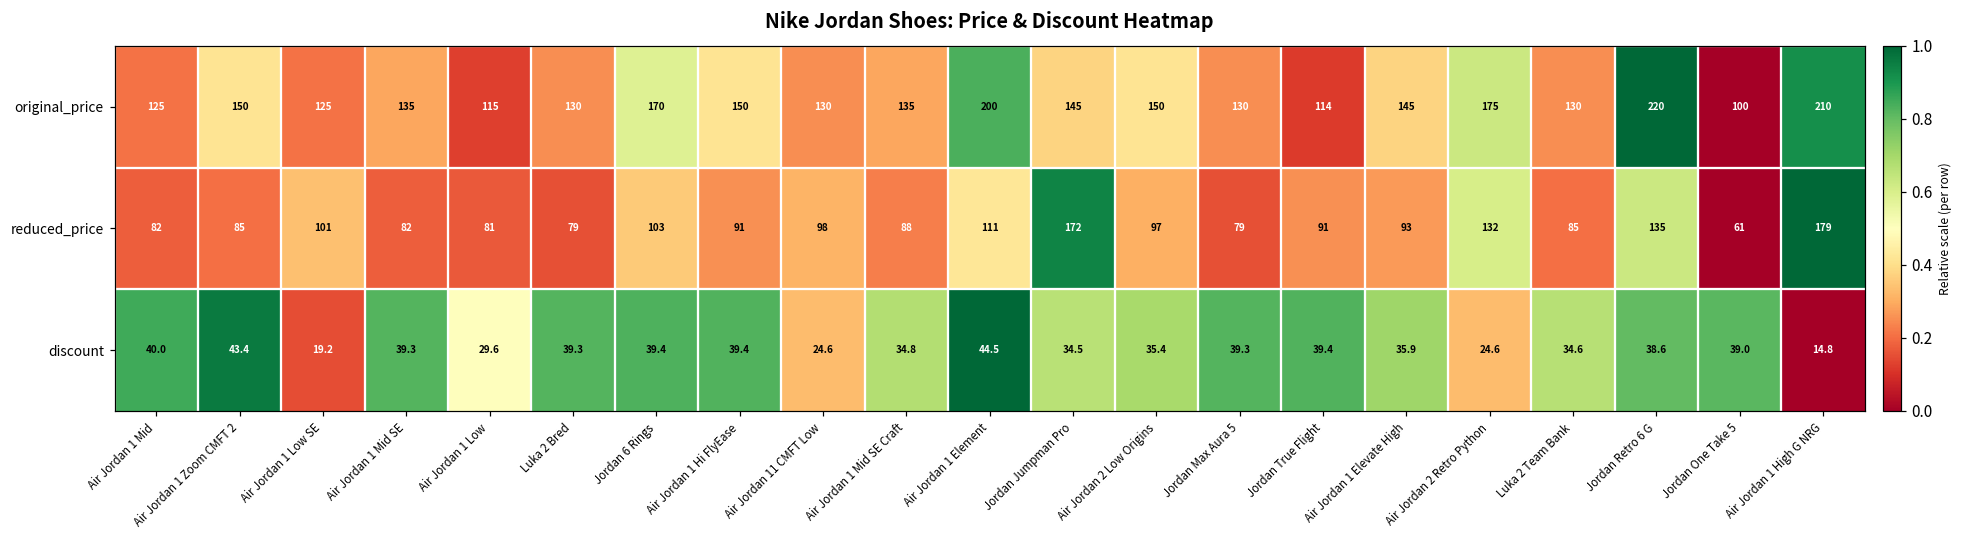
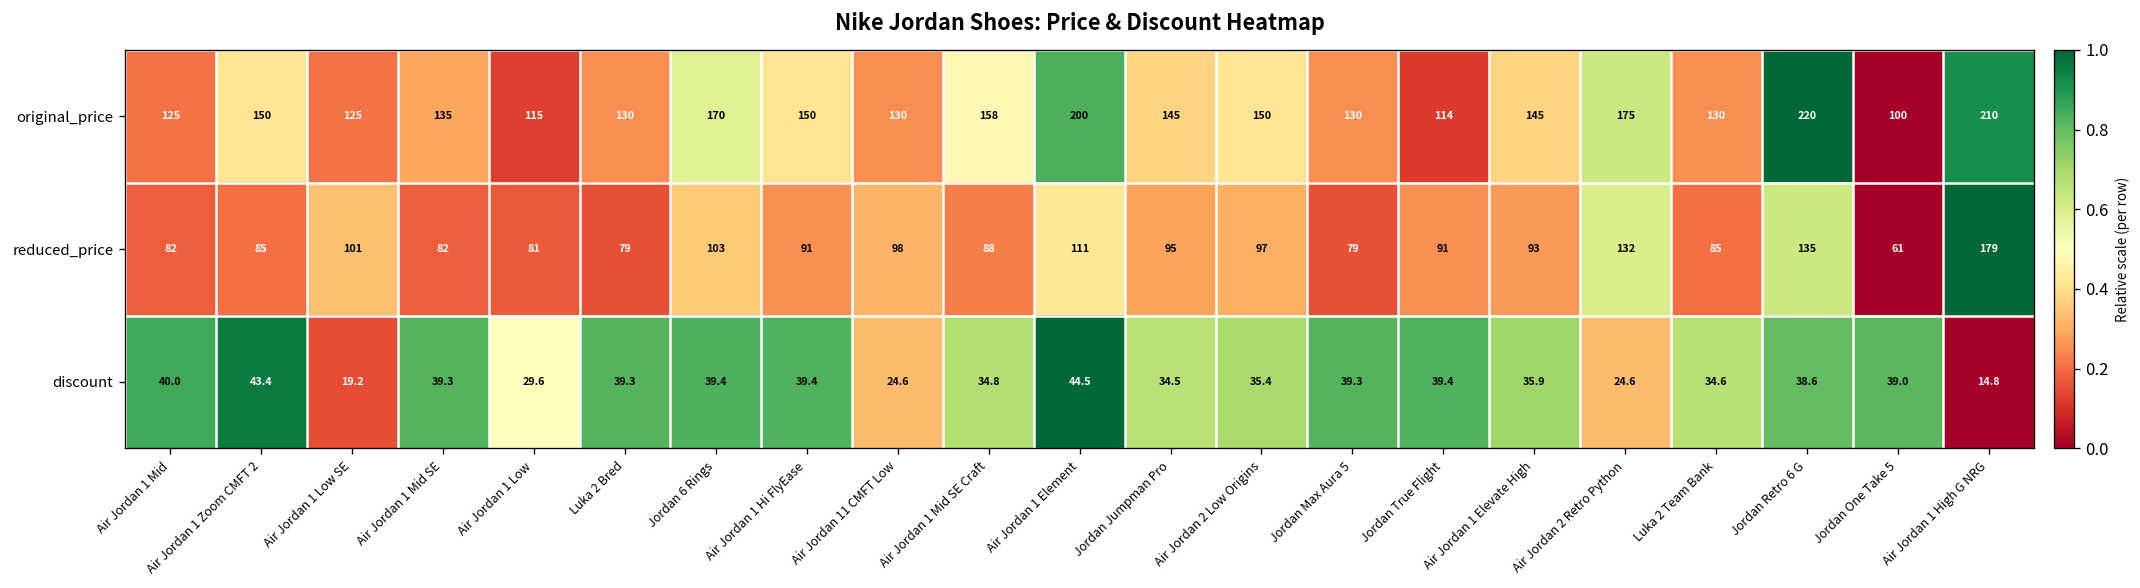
  {
    "original_price": {
      "Air Jordan 1 Mid": 125,
      "Air Jordan 1 Zoom CMFT 2": 150,
      "Air Jordan 1 Low SE": 125,
      "Air Jordan 1 Mid SE": 135,
      "Air Jordan 1 Low": 115,
      "Luka 2 Bred": 130,
      "Jordan 6 Rings": 170,
      "Air Jordan 1 Hi FlyEase": 150,
      "Air Jordan 11 CMFT Low": 130,
-     "Air Jordan 1 Mid SE Craft": 135,
+     "Air Jordan 1 Mid SE Craft": 158,
      "Air Jordan 1 Element": 200,
      "Jordan Jumpman Pro": 145,
      "Air Jordan 2 Low Origins": 150,
      "Jordan Max Aura 5": 130,
      "Jordan True Flight": 114,
      "Air Jordan 1 Elevate High": 145,
      "Air Jordan 2 Retro Python": 175,
      "Luka 2 Team Bank": 130,
      "Jordan Retro 6 G": 220,
      "Jordan One Take 5": 100,
      "Air Jordan 1 High G NRG": 210
    },
    "reduced_price": {
      "Air Jordan 1 Mid": 82,
      "Air Jordan 1 Zoom CMFT 2": 85,
      "Air Jordan 1 Low SE": 101,
      "Air Jordan 1 Mid SE": 82,
      "Air Jordan 1 Low": 81,
      "Luka 2 Bred": 79,
      "Jordan 6 Rings": 103,
      "Air Jordan 1 Hi FlyEase": 91,
      "Air Jordan 11 CMFT Low": 98,
      "Air Jordan 1 Mid SE Craft": 88,
      "Air Jordan 1 Element": 111,
-     "Jordan Jumpman Pro": 172,
+     "Jordan Jumpman Pro": 95,
      "Air Jordan 2 Low Origins": 97,
      "Jordan Max Aura 5": 79,
      "Jordan True Flight": 91,
      "Air Jordan 1 Elevate High": 93,
      "Air Jordan 2 Retro Python": 132,
      "Luka 2 Team Bank": 85,
      "Jordan Retro 6 G": 135,
      "Jordan One Take 5": 61,
      "Air Jordan 1 High G NRG": 179
    },
    "discount": {
      "Air Jordan 1 Mid": 40.0,
      "Air Jordan 1 Zoom CMFT 2": 43.4,
      "Air Jordan 1 Low SE": 19.2,
      "Air Jordan 1 Mid SE": 39.3,
      "Air Jordan 1 Low": 29.6,
      "Luka 2 Bred": 39.3,
      "Jordan 6 Rings": 39.4,
      "Air Jordan 1 Hi FlyEase": 39.4,
      "Air Jordan 11 CMFT Low": 24.6,
      "Air Jordan 1 Mid SE Craft": 34.8,
      "Air Jordan 1 Element": 44.5,
      "Jordan Jumpman Pro": 34.5,
      "Air Jordan 2 Low Origins": 35.4,
      "Jordan Max Aura 5": 39.3,
      "Jordan True Flight": 39.4,
      "Air Jordan 1 Elevate High": 35.9,
      "Air Jordan 2 Retro Python": 24.6,
      "Luka 2 Team Bank": 34.6,
      "Jordan Retro 6 G": 38.6,
      "Jordan One Take 5": 39.0,
      "Air Jordan 1 High G NRG": 14.8
    }
  }
